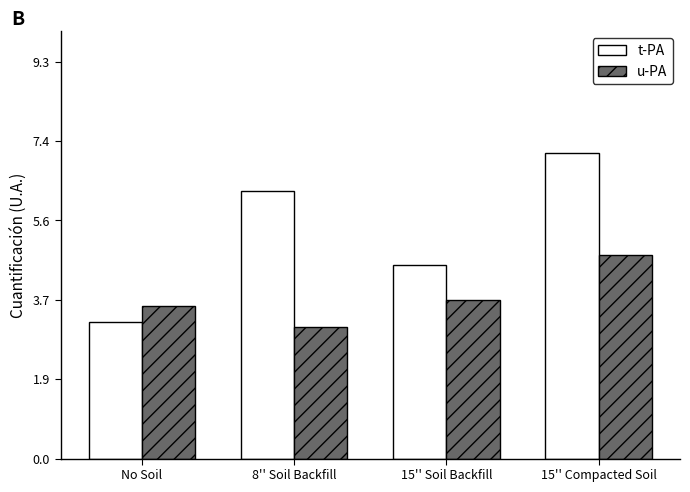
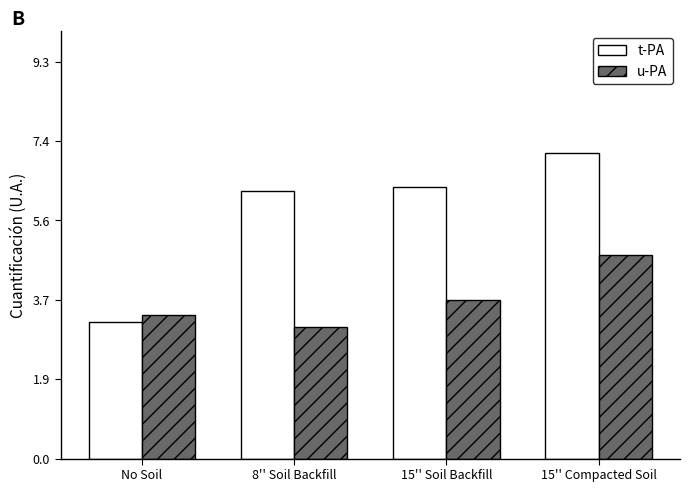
  {
    "t-PA": {
      "No Soil": 3.2,
      "8'' Soil Backfill": 6.3,
-     "15'' Soil Backfill": 4.5,
+     "15'' Soil Backfill": 6.4,
      "15'' Compacted Soil": 7.2
    },
    "u-PA": {
-     "No Soil": 3.6,
+     "No Soil": 3.4,
      "8'' Soil Backfill": 3.1,
      "15'' Soil Backfill": 3.7,
      "15'' Compacted Soil": 4.8
    }
  }
